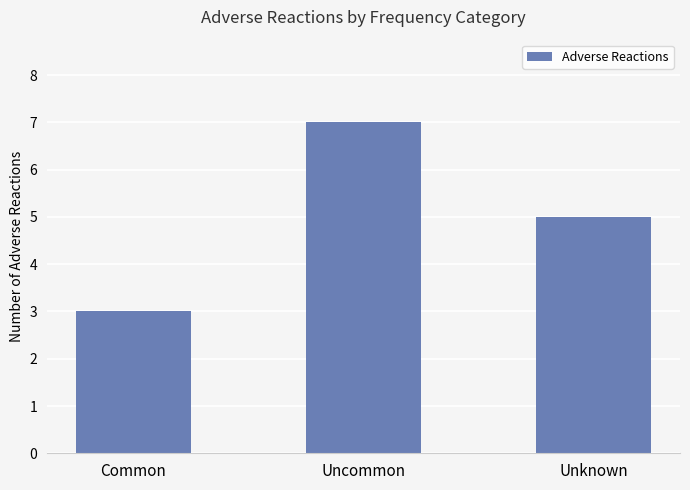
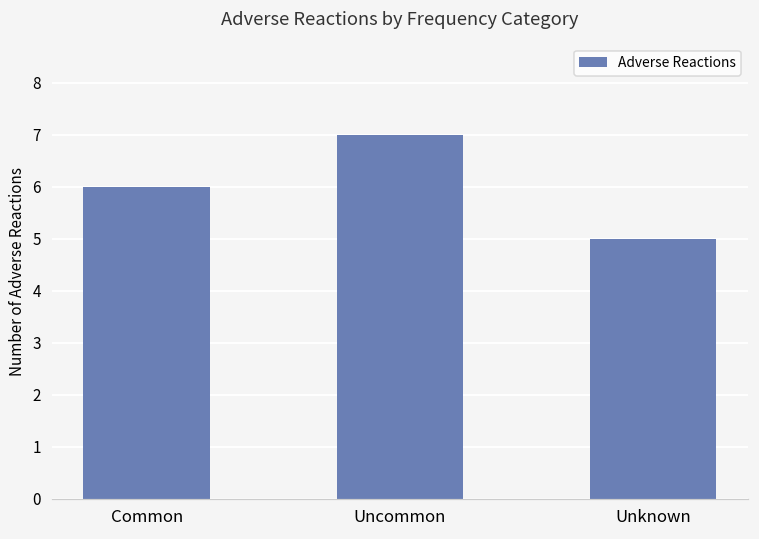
  {
-   "Common": 3,
+   "Common": 6,
    "Uncommon": 7,
    "Unknown": 5
  }
